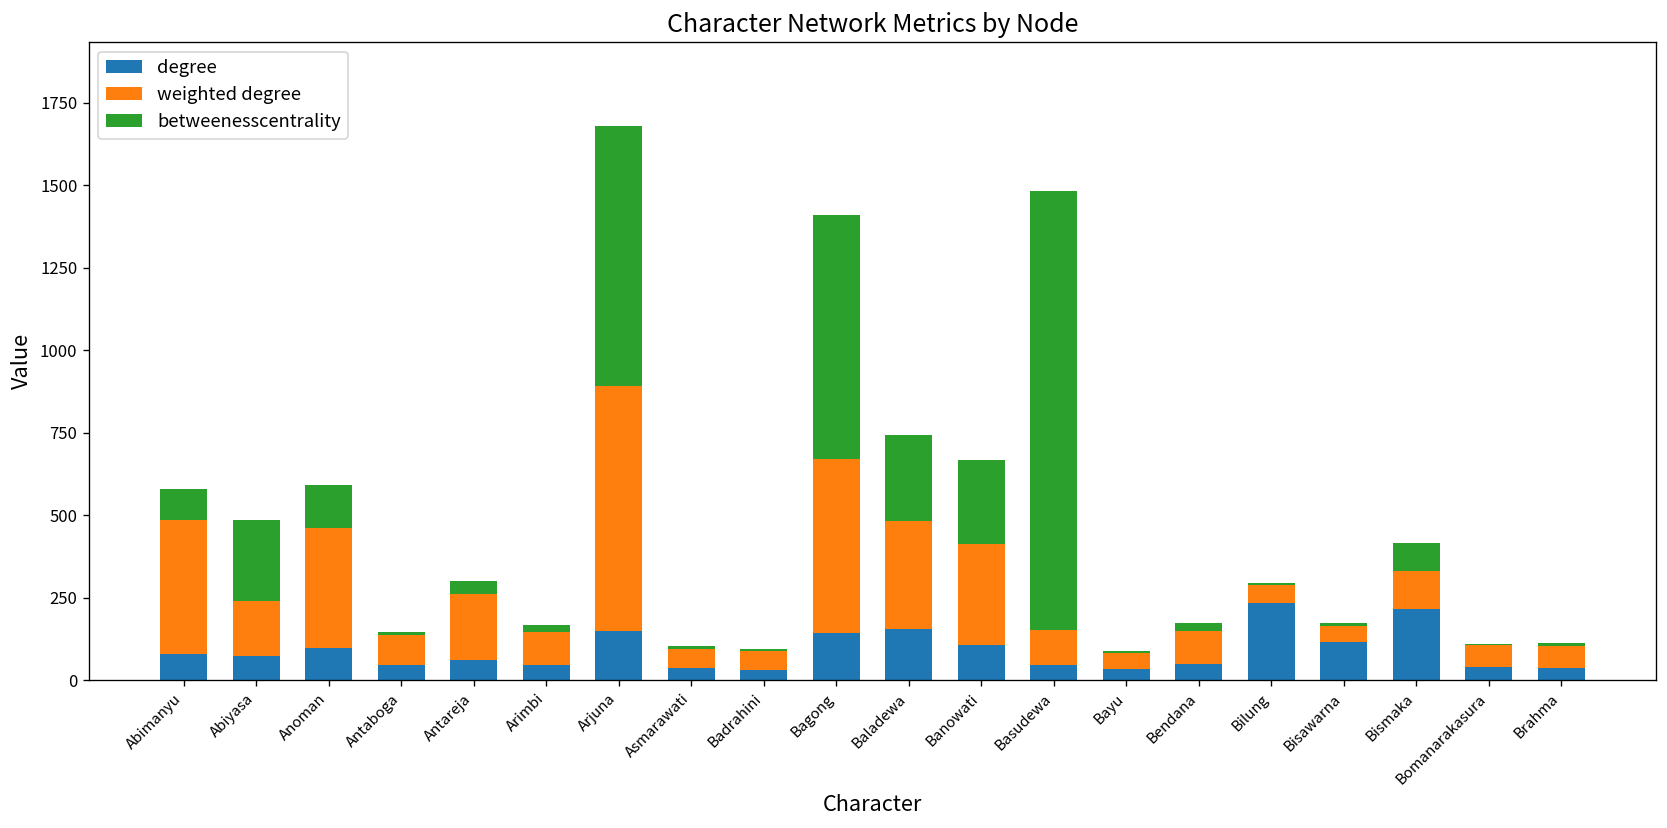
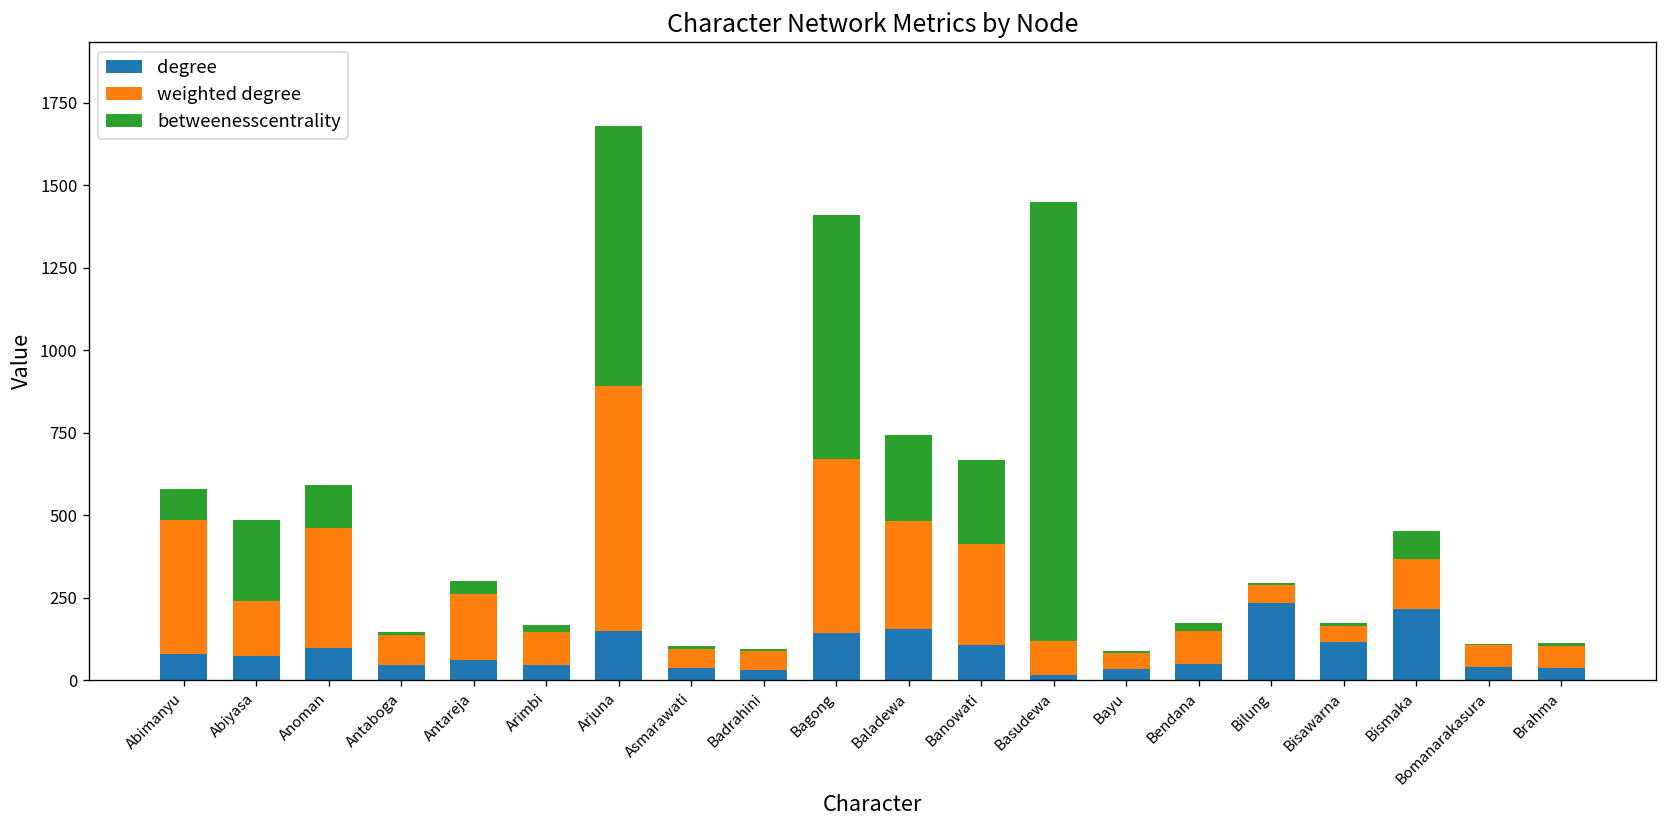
  {
    "degree": {
      "Abimanyu": 80,
      "Abiyasa": 80,
      "Anoman": 100,
      "Antaboga": 50,
      "Antareja": 60,
      "Arimbi": 50,
      "Arjuna": 150,
      "Asmarawati": 40,
      "Badrahini": 30,
      "Bagong": 140,
      "Baladewa": 160,
      "Banowati": 110,
-     "Basudewa": 50,
+     "Basudewa": 20,
      "Bayu": 30,
      "Bendana": 50,
      "Bilung": 240,
      "Bisawarna": 120,
      "Bismaka": 220,
      "Bomanarakasura": 40,
      "Brahma": 40
    },
    "weighted degree": {
      "Abimanyu": 410,
      "Abiyasa": 170,
      "Anoman": 360,
      "Antaboga": 90,
      "Antareja": 200,
      "Arimbi": 100,
      "Arjuna": 740,
      "Asmarawati": 60,
      "Badrahini": 60,
      "Bagong": 530,
      "Baladewa": 330,
      "Banowati": 310,
      "Basudewa": 110,
      "Bayu": 50,
      "Bendana": 100,
      "Bilung": 60,
      "Bisawarna": 50,
-     "Bismaka": 120,
+     "Bismaka": 150,
      "Bomanarakasura": 70,
      "Brahma": 70
    },
    "betweenesscentrality": {
      "Abimanyu": 90,
      "Abiyasa": 250,
      "Anoman": 130,
      "Antaboga": 10,
      "Antareja": 40,
      "Arimbi": 20,
      "Arjuna": 790,
      "Bagong": 740,
      "Baladewa": 260,
      "Banowati": 250,
      "Basudewa": 1330,
      "Bendana": 20,
      "Bismaka": 80
    }
  }
